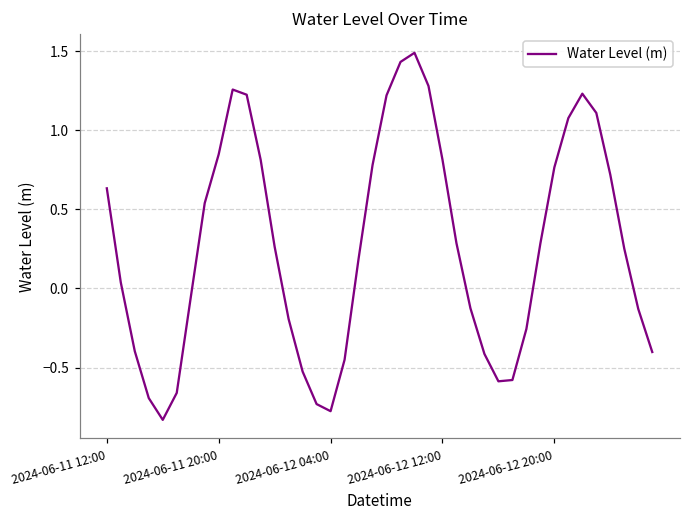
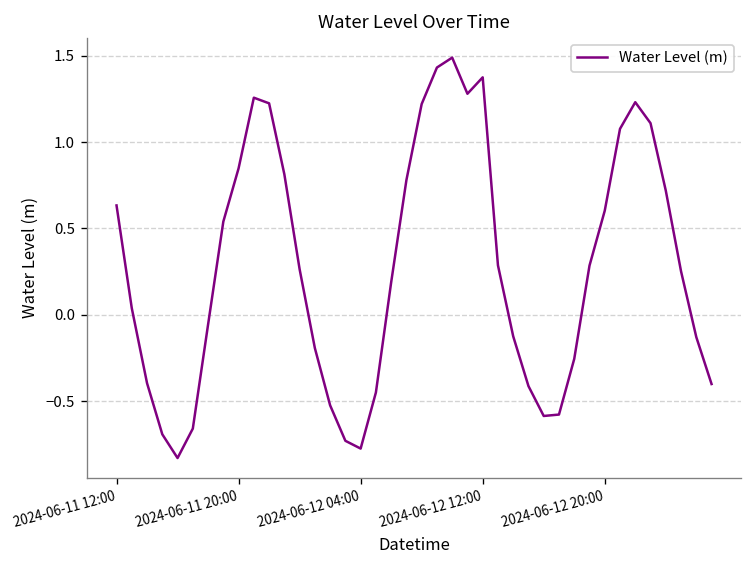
  {
    "2024-06-11 12:00": 0.63,
    "2024-06-11 20:00": 0.85,
    "2024-06-12 04:00": -0.78,
-   "2024-06-12 12:00": 0.81,
-   "2024-06-12 20:00": 0.76
+   "2024-06-12 12:00": 1.37,
+   "2024-06-12 20:00": 0.60
  }
